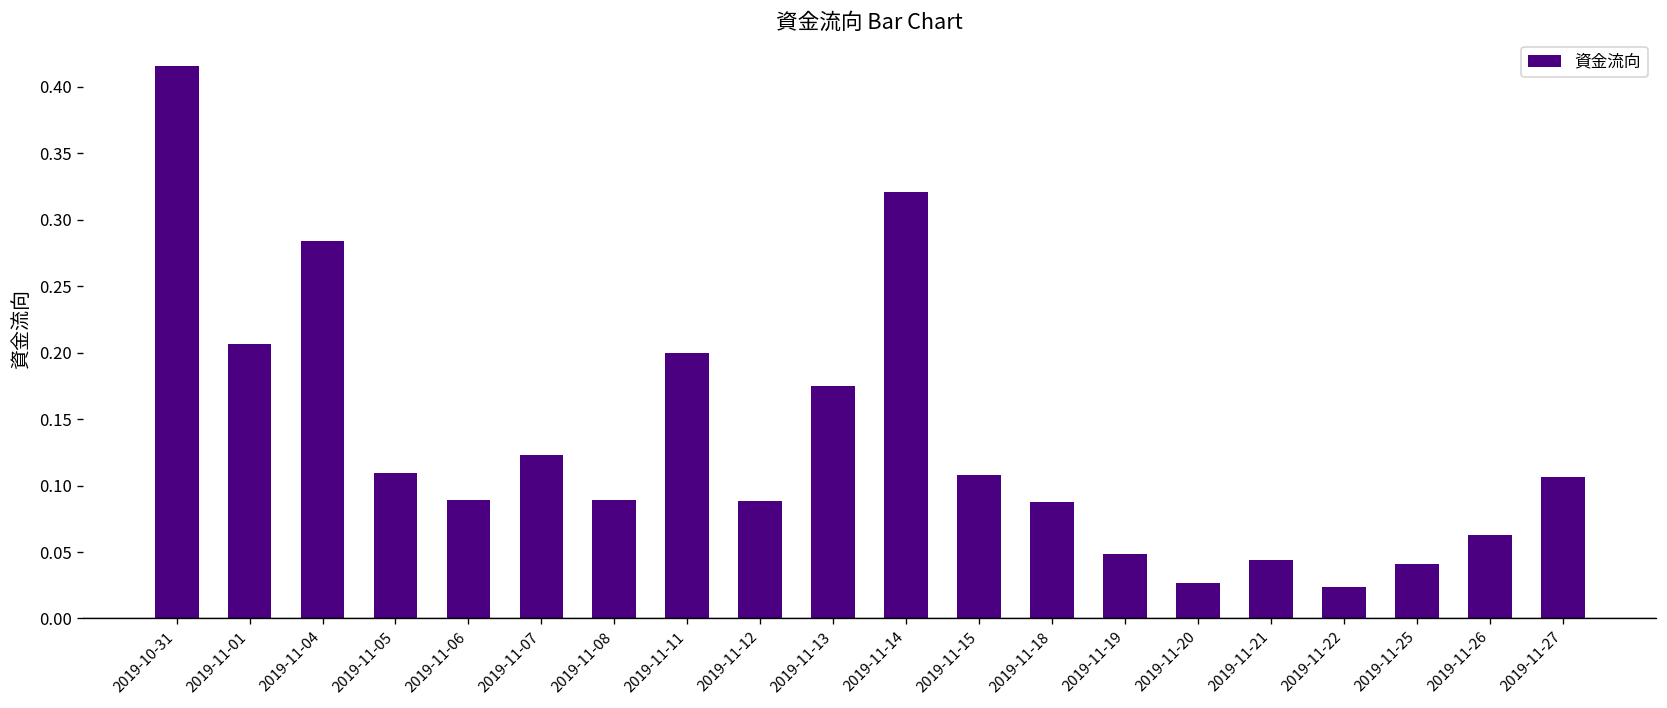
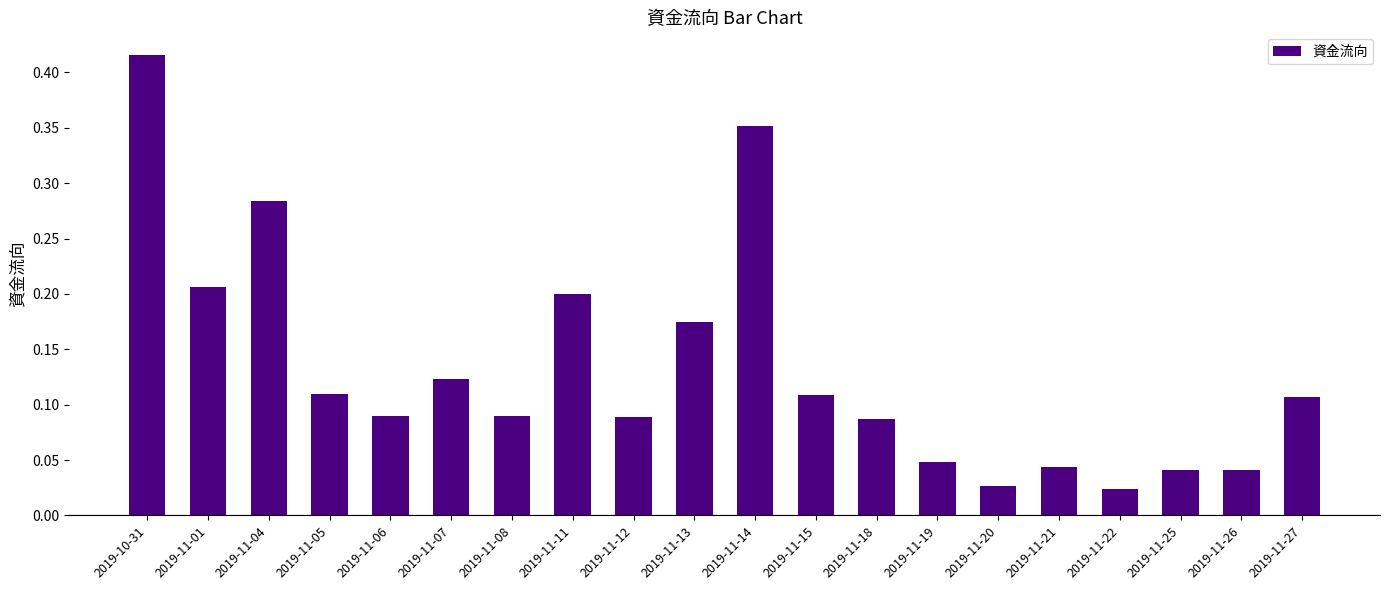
  {
    "2019-10-31": 0.415,
    "2019-11-01": 0.206,
    "2019-11-04": 0.284,
    "2019-11-05": 0.109,
    "2019-11-06": 0.089,
    "2019-11-07": 0.123,
    "2019-11-08": 0.089,
    "2019-11-11": 0.200,
    "2019-11-12": 0.089,
    "2019-11-13": 0.175,
-   "2019-11-14": 0.321,
+   "2019-11-14": 0.351,
    "2019-11-15": 0.108,
    "2019-11-18": 0.087,
    "2019-11-19": 0.048,
    "2019-11-20": 0.027,
    "2019-11-21": 0.044,
    "2019-11-22": 0.024,
    "2019-11-25": 0.041,
-   "2019-11-26": 0.063,
+   "2019-11-26": 0.041,
    "2019-11-27": 0.107
  }
